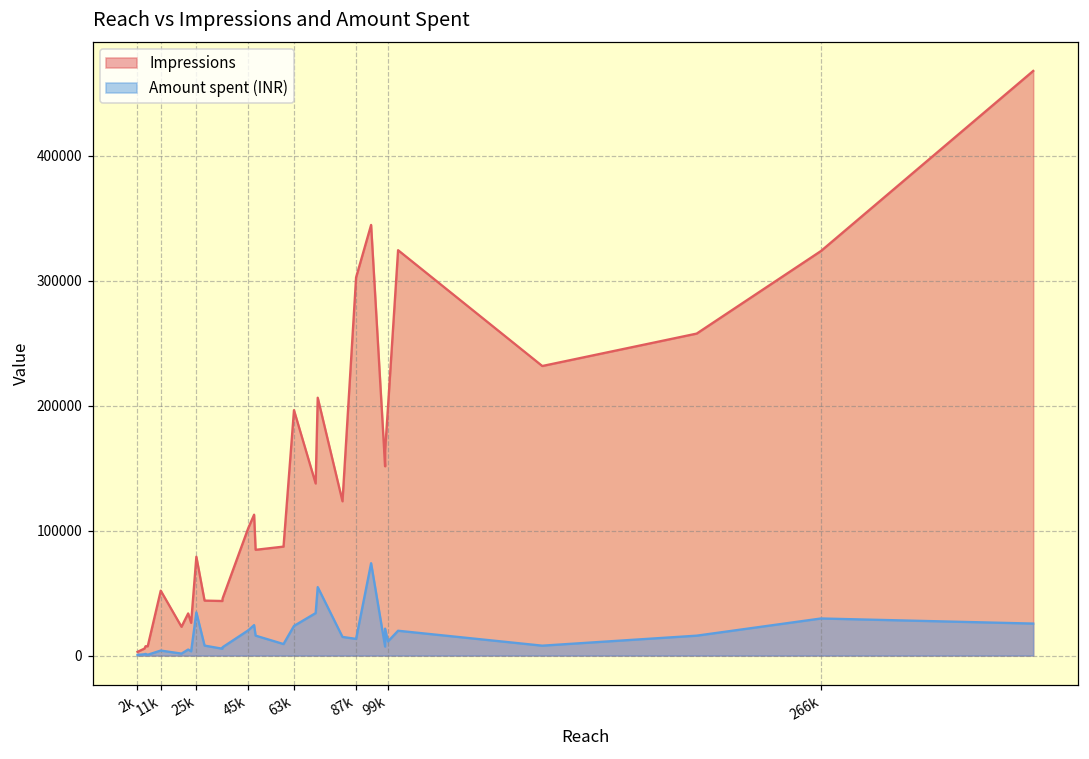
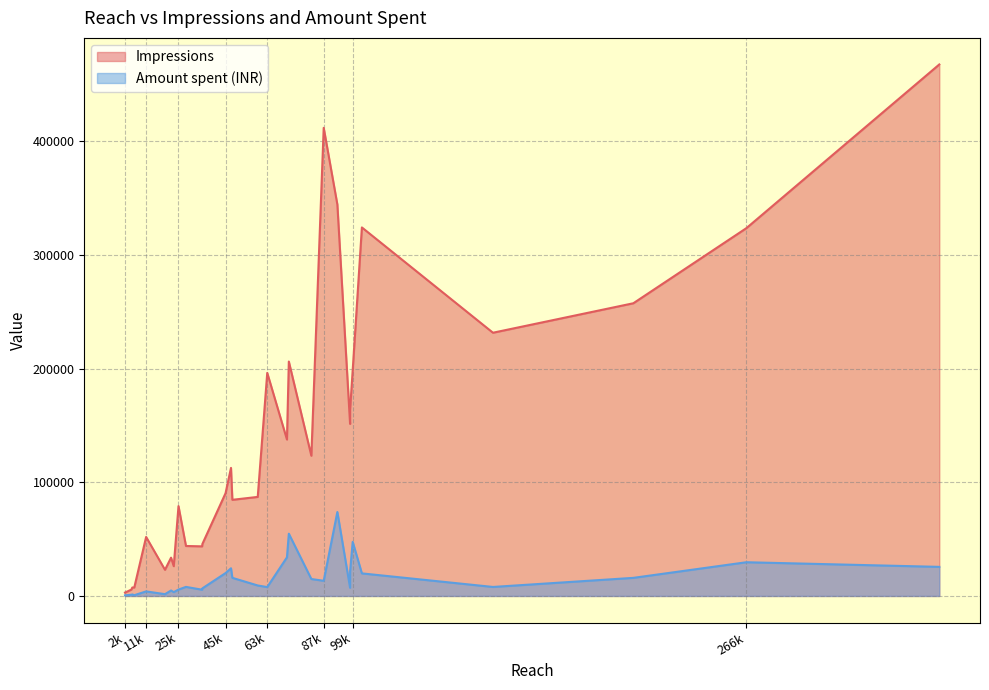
  {
    "Impressions": {
      "2k": 3000,
      "11k": 52000,
      "25k": 79000,
-     "45k": 102000,
+     "45k": 90000,
      "63k": 196000,
-     "87k": 302000,
+     "87k": 412000,
      "99k": 198000,
      "266k": 324000
    },
    "Amount spent (INR)": {
      "2k": 1000,
      "11k": 4000,
-     "25k": 35000,
+     "25k": 6000,
      "45k": 20000,
-     "63k": 24000,
+     "63k": 8000,
      "87k": 13000,
-     "99k": 11000,
+     "99k": 48000,
      "266k": 30000
    }
  }
